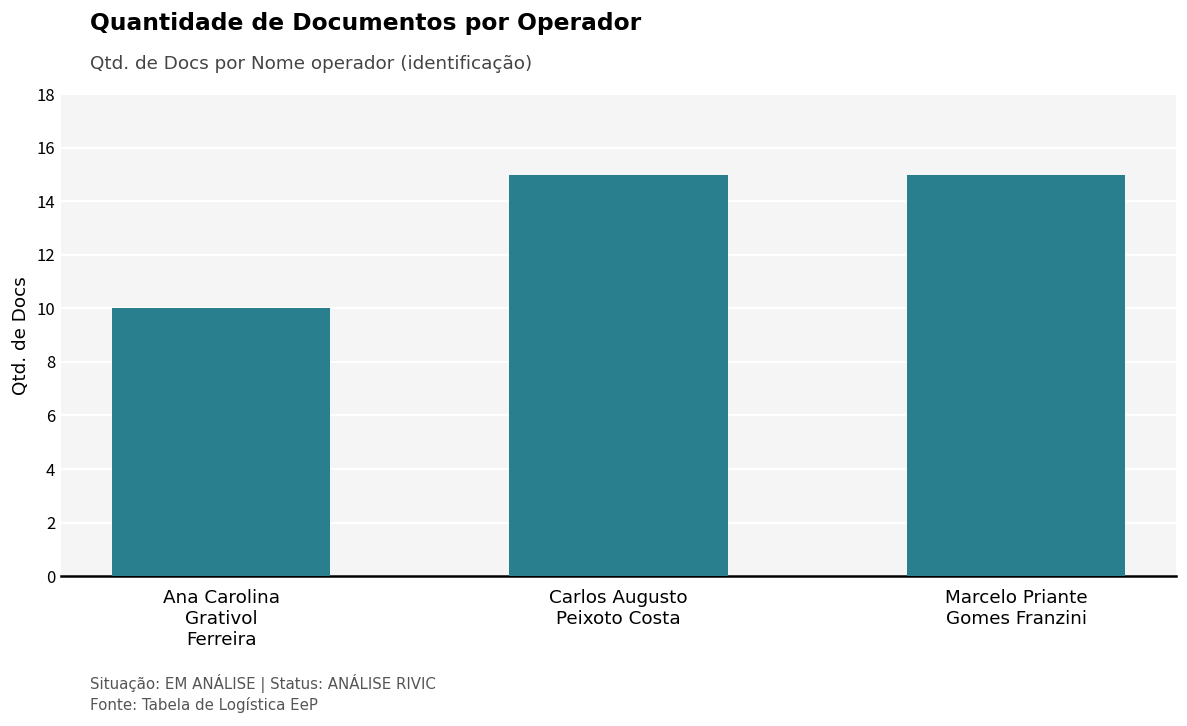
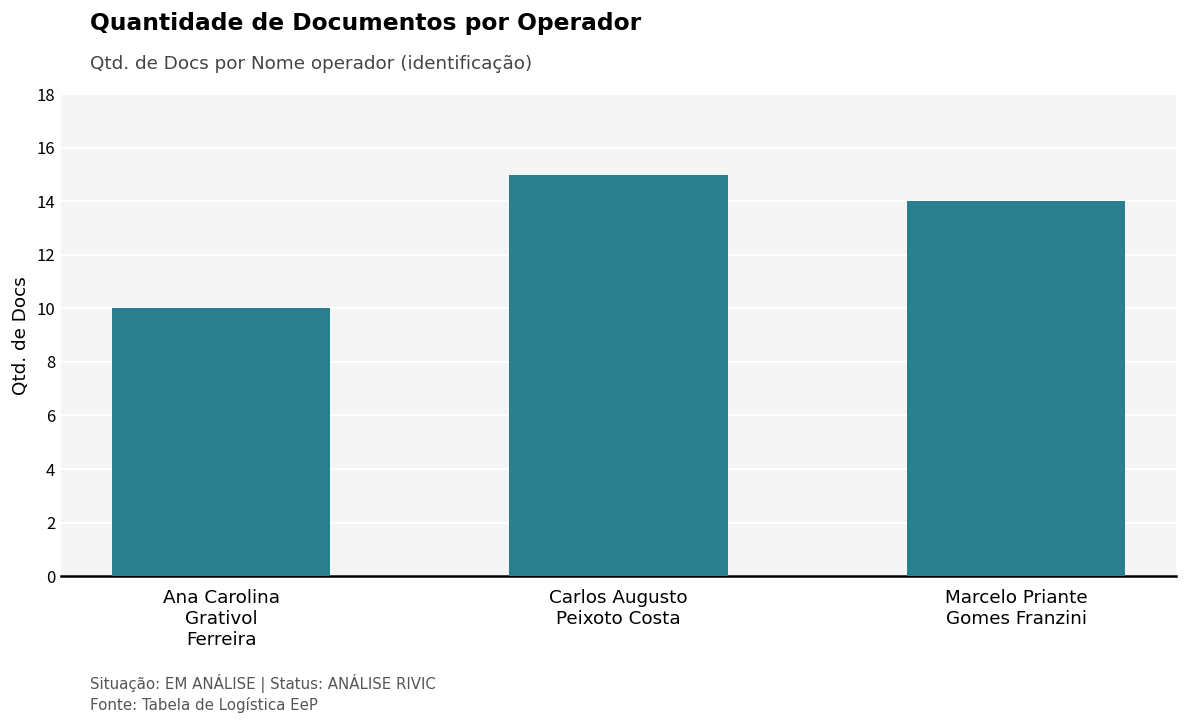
  {
    "Ana Carolina Grativol Ferreira": 10,
    "Carlos Augusto Peixoto Costa": 15,
-   "Marcelo Priante Gomes Franzini": 15
+   "Marcelo Priante Gomes Franzini": 14
  }
